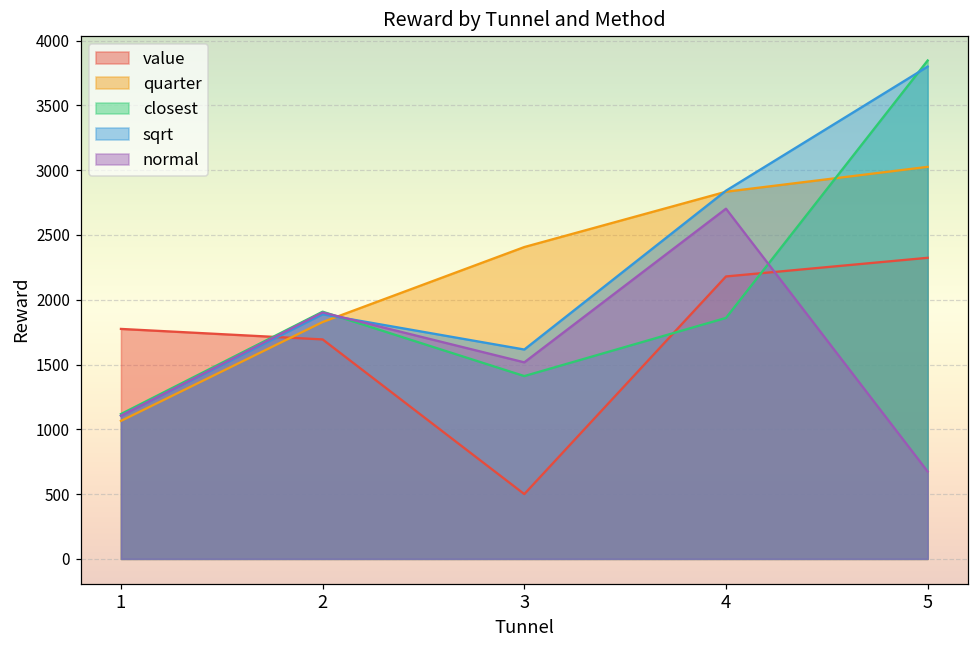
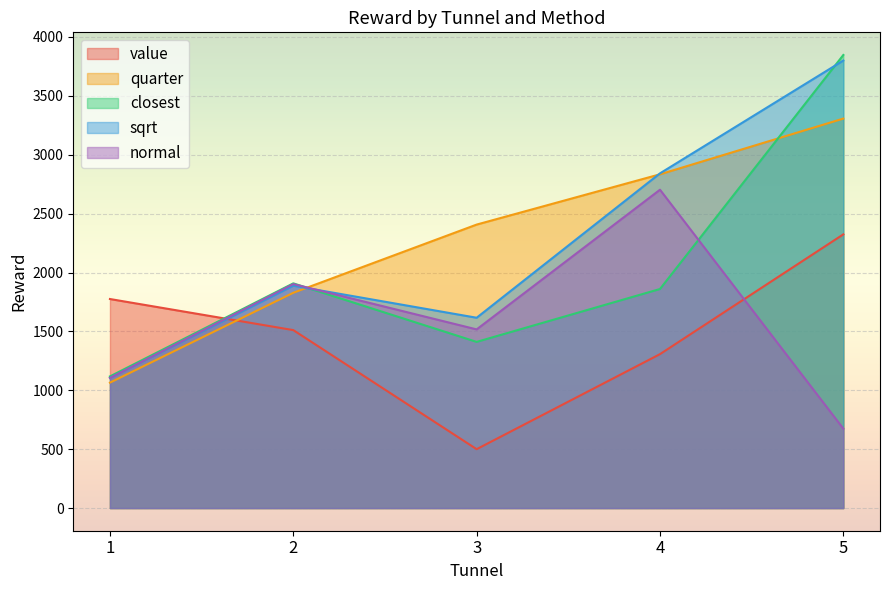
  {
    "value": {
      "1": 1780,
-     "2": 1690,
+     "2": 1510,
      "3": 500,
-     "4": 2180,
+     "4": 1310,
      "5": 2320
    },
    "quarter": {
      "1": 1070,
      "2": 1830,
      "3": 2410,
-     "5": 3030
+     "5": 3310
    },
    "closest": {
      "3": 1410,
      "4": 1860,
      "5": 3850
    },
    "sqrt": {
      "3": 1620,
      "5": 3800
    },
    "normal": {
      "3": 1520,
      "4": 2700,
      "5": 670
    }
  }
